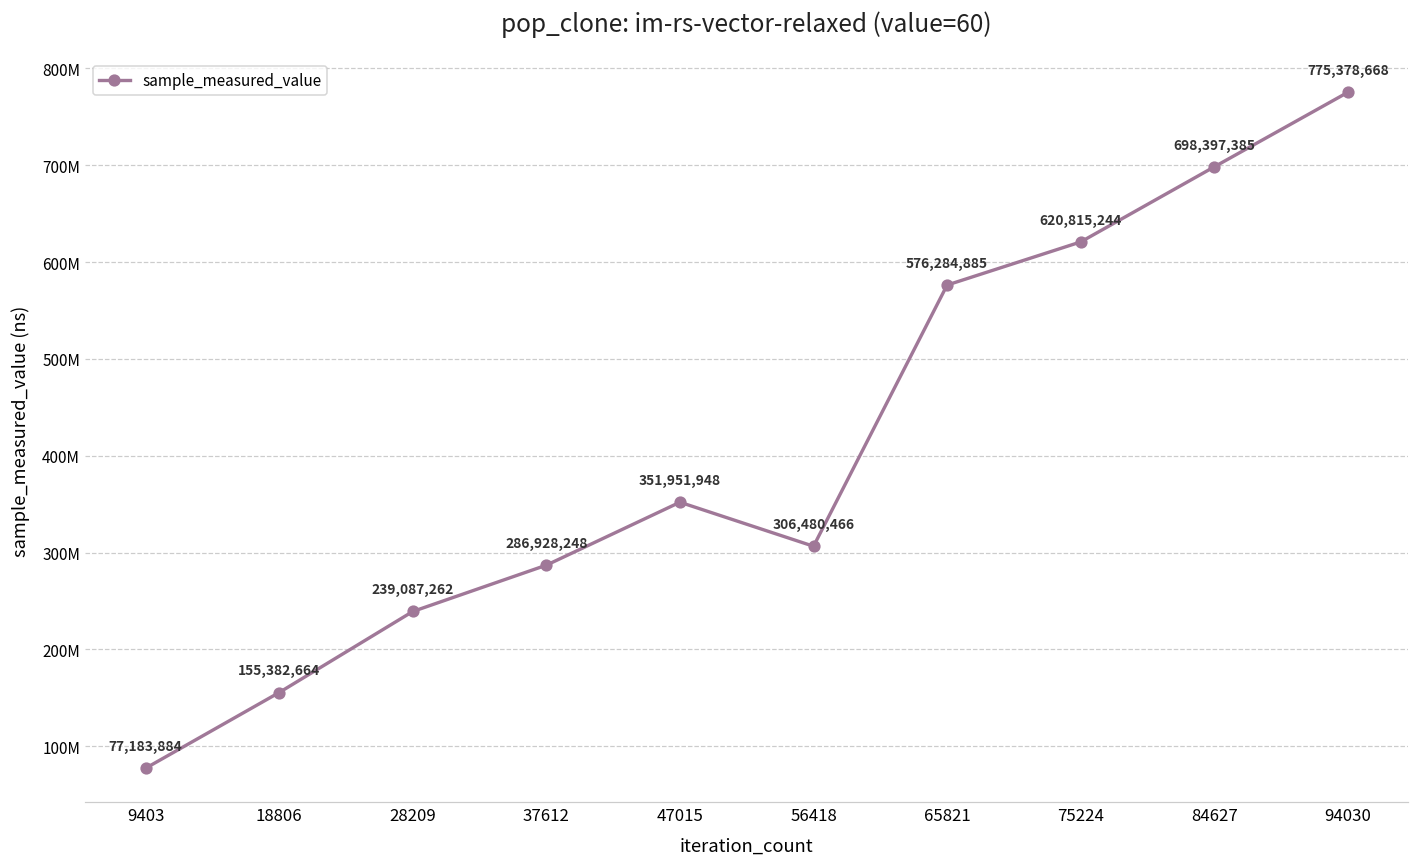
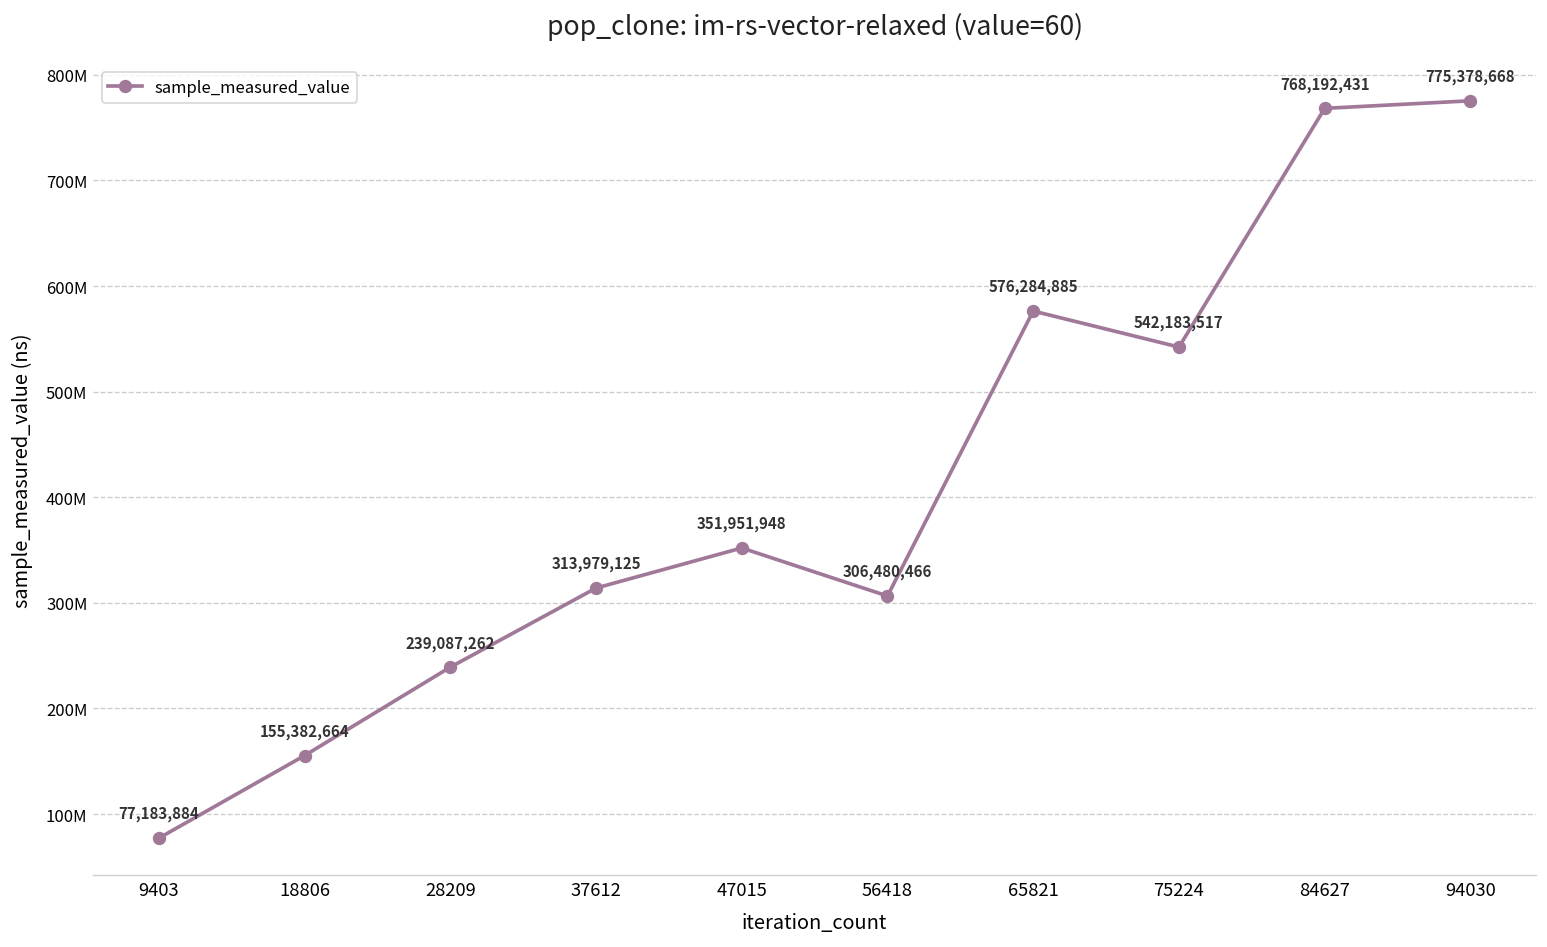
  {
    "9403": "77,183,884",
    "18806": "155,382,664",
    "28209": "239,087,262",
-   "37612": "286,928,248",
+   "37612": "313,979,125",
    "47015": "351,951,948",
    "56418": "306,480,466",
    "65821": "576,284,885",
-   "75224": "620,815,244",
-   "84627": "698,397,385",
+   "75224": "542,183,517",
+   "84627": "768,192,431",
    "94030": "775,378,668"
  }
